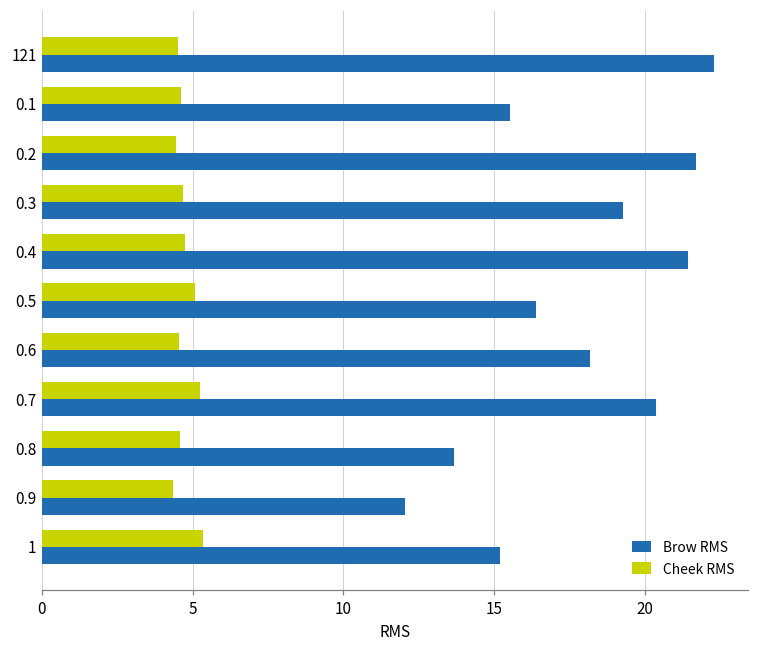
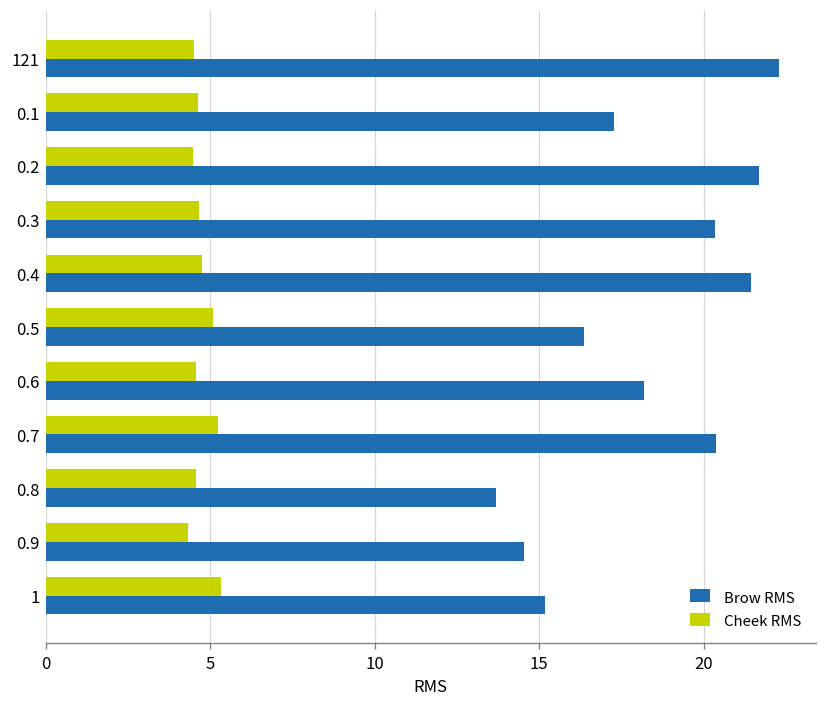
  {
    "Brow RMS": {
      "121": 22.3,
-     "0.1": 15.5,
+     "0.1": 17.3,
      "0.2": 21.7,
-     "0.3": 19.3,
+     "0.3": 20.4,
      "0.4": 21.4,
      "0.5": 16.4,
      "0.6": 18.2,
      "0.7": 20.4,
      "0.8": 13.7,
-     "0.9": 12.1,
+     "0.9": 14.5,
      "1": 15.2
    },
    "Cheek RMS": {
      "121": 4.5,
      "0.1": 4.6,
      "0.2": 4.5,
      "0.3": 4.7,
      "0.4": 4.7,
      "0.5": 5.1,
      "0.6": 4.6,
      "0.7": 5.2,
      "0.8": 4.6,
      "0.9": 4.3,
      "1": 5.3
    }
  }
